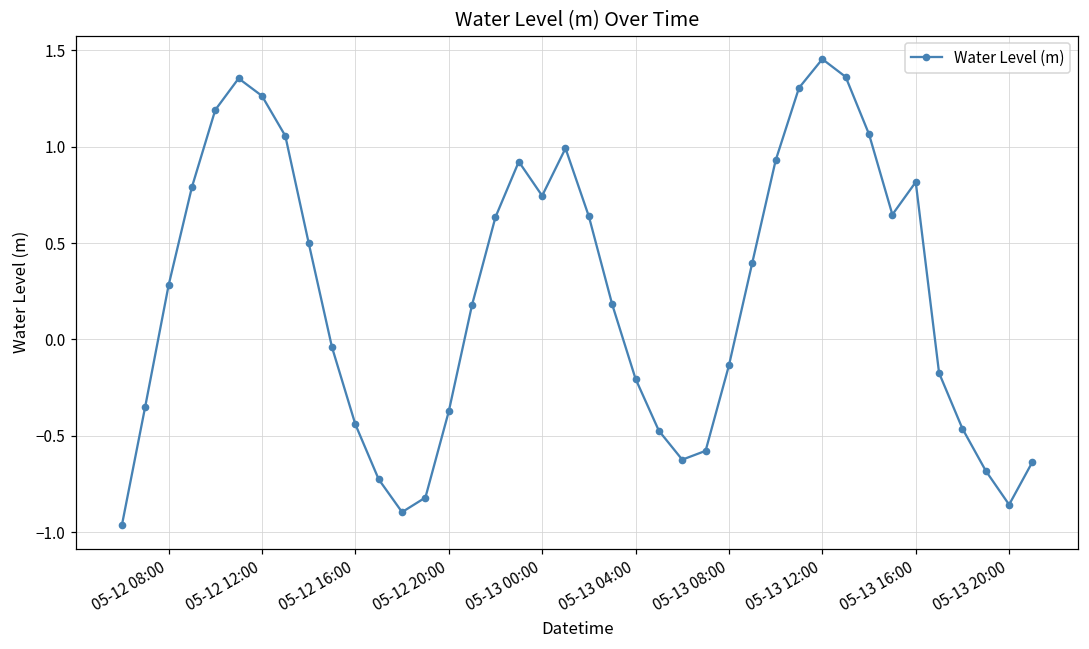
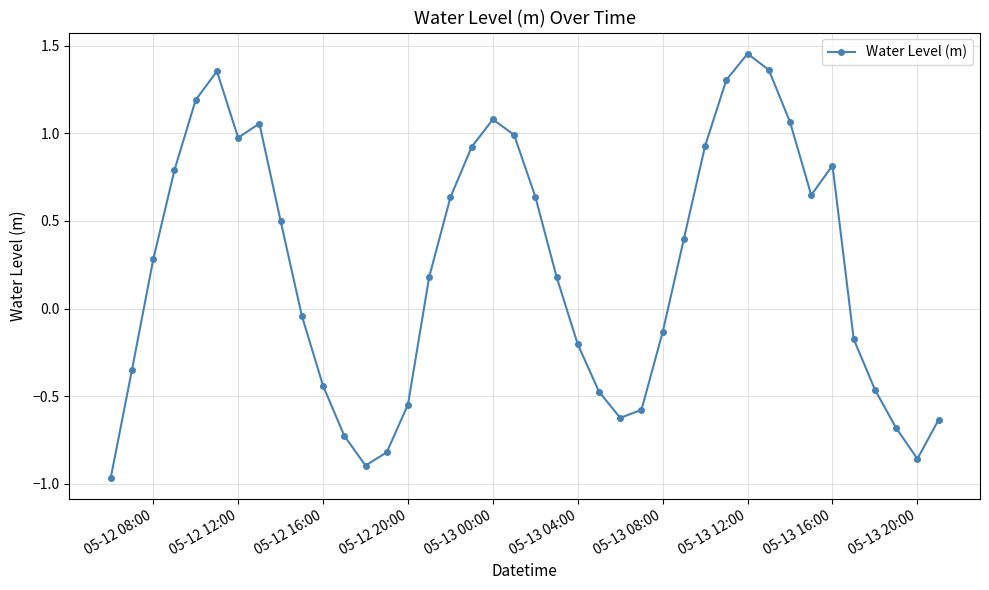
  {
    "05-12 08:00": 0.28,
-   "05-12 12:00": 1.26,
+   "05-12 12:00": 0.97,
    "05-12 16:00": -0.44,
-   "05-12 20:00": -0.37,
-   "05-13 00:00": 0.74,
+   "05-12 20:00": -0.55,
+   "05-13 00:00": 1.08,
    "05-13 04:00": -0.20,
    "05-13 08:00": -0.13,
    "05-13 12:00": 1.45,
    "05-13 16:00": 0.82,
    "05-13 20:00": -0.86
  }
